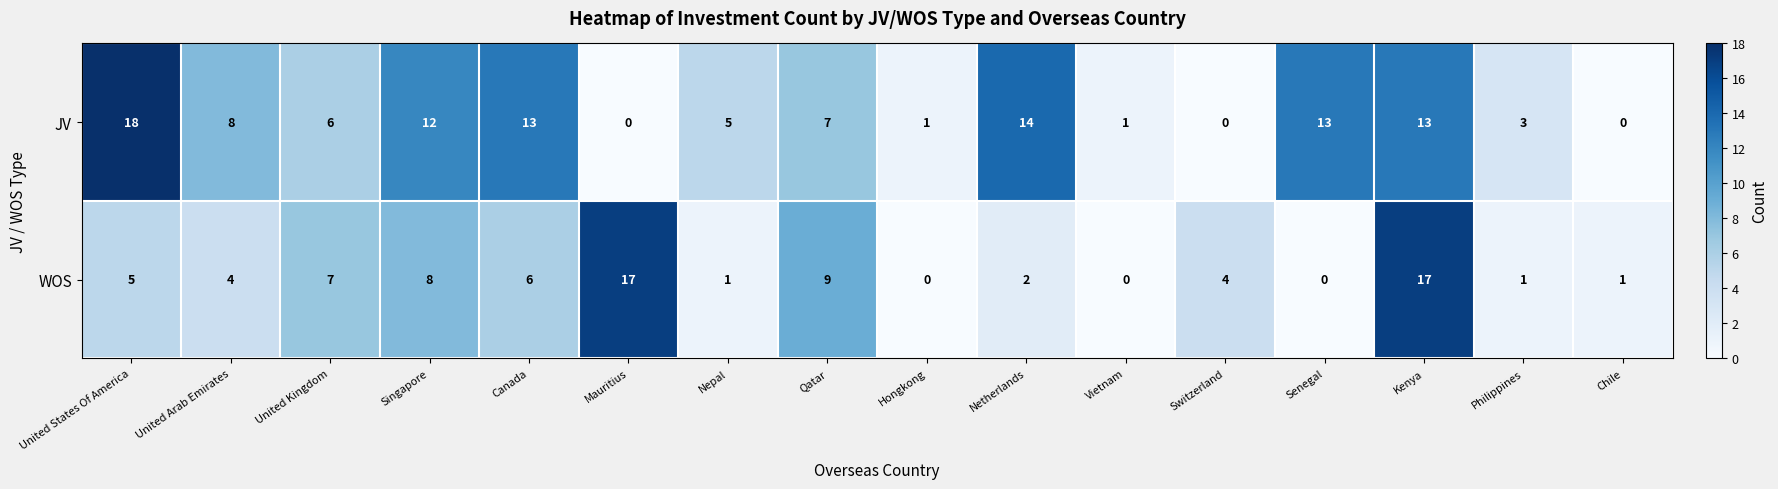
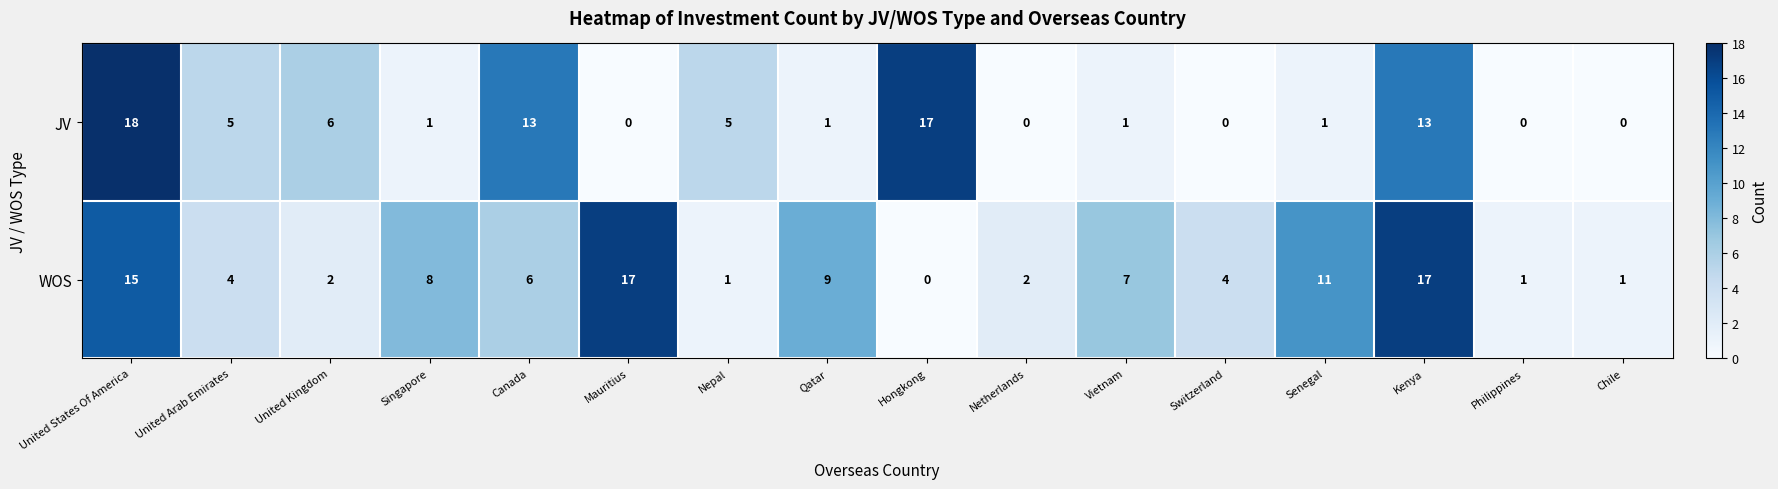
  {
    "JV": {
      "United States Of America": 18,
-     "United Arab Emirates": 8,
+     "United Arab Emirates": 5,
      "United Kingdom": 6,
-     "Singapore": 12,
+     "Singapore": 1,
      "Canada": 13,
      "Mauritius": 0,
      "Nepal": 5,
-     "Qatar": 7,
-     "Hongkong": 1,
-     "Netherlands": 14,
+     "Qatar": 1,
+     "Hongkong": 17,
+     "Netherlands": 0,
      "Vietnam": 1,
      "Switzerland": 0,
-     "Senegal": 13,
+     "Senegal": 1,
      "Kenya": 13,
-     "Philippines": 3,
+     "Philippines": 0,
      "Chile": 0
    },
    "WOS": {
-     "United States Of America": 5,
+     "United States Of America": 15,
      "United Arab Emirates": 4,
-     "United Kingdom": 7,
+     "United Kingdom": 2,
      "Singapore": 8,
      "Canada": 6,
      "Mauritius": 17,
      "Nepal": 1,
      "Qatar": 9,
      "Hongkong": 0,
      "Netherlands": 2,
-     "Vietnam": 0,
+     "Vietnam": 7,
      "Switzerland": 4,
-     "Senegal": 0,
+     "Senegal": 11,
      "Kenya": 17,
      "Philippines": 1,
      "Chile": 1
    }
  }
